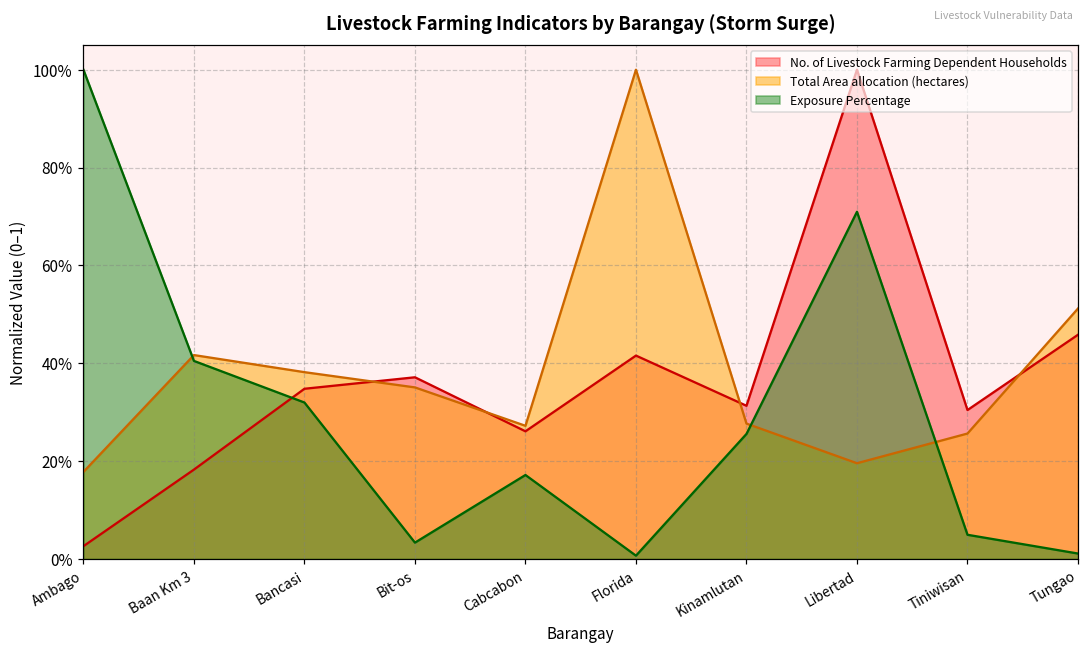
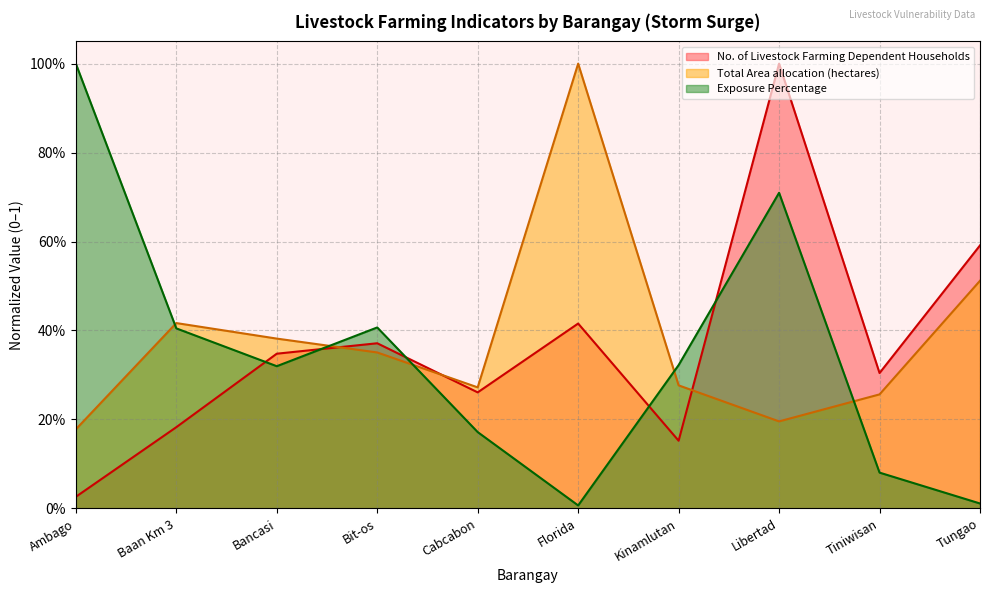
  {
    "No. of Livestock Farming Dependent Households": {
      "Ambago": "3%",
      "Baan Km 3": "18%",
      "Bancasi": "35%",
      "Bit-os": "37%",
      "Cabcabon": "26%",
      "Florida": "42%",
-     "Kinamlutan": "31%",
+     "Kinamlutan": "15%",
      "Tiniwisan": "30%",
-     "Tungao": "46%"
+     "Tungao": "59%"
    },
    "Total Area allocation (hectares)": {
      "Ambago": "18%",
      "Baan Km 3": "42%",
      "Bancasi": "38%",
      "Bit-os": "35%",
      "Cabcabon": "27%",
      "Florida": "100%",
      "Kinamlutan": "28%",
      "Libertad": "20%",
      "Tiniwisan": "26%",
      "Tungao": "51%"
    },
    "Exposure Percentage": {
      "Ambago": "100%",
      "Baan Km 3": "40%",
      "Bancasi": "32%",
-     "Bit-os": "3%",
+     "Bit-os": "41%",
      "Cabcabon": "17%",
      "Florida": "1%",
-     "Kinamlutan": "26%",
+     "Kinamlutan": "32%",
      "Libertad": "71%",
-     "Tiniwisan": "5%",
+     "Tiniwisan": "8%",
      "Tungao": "1%"
    }
  }
